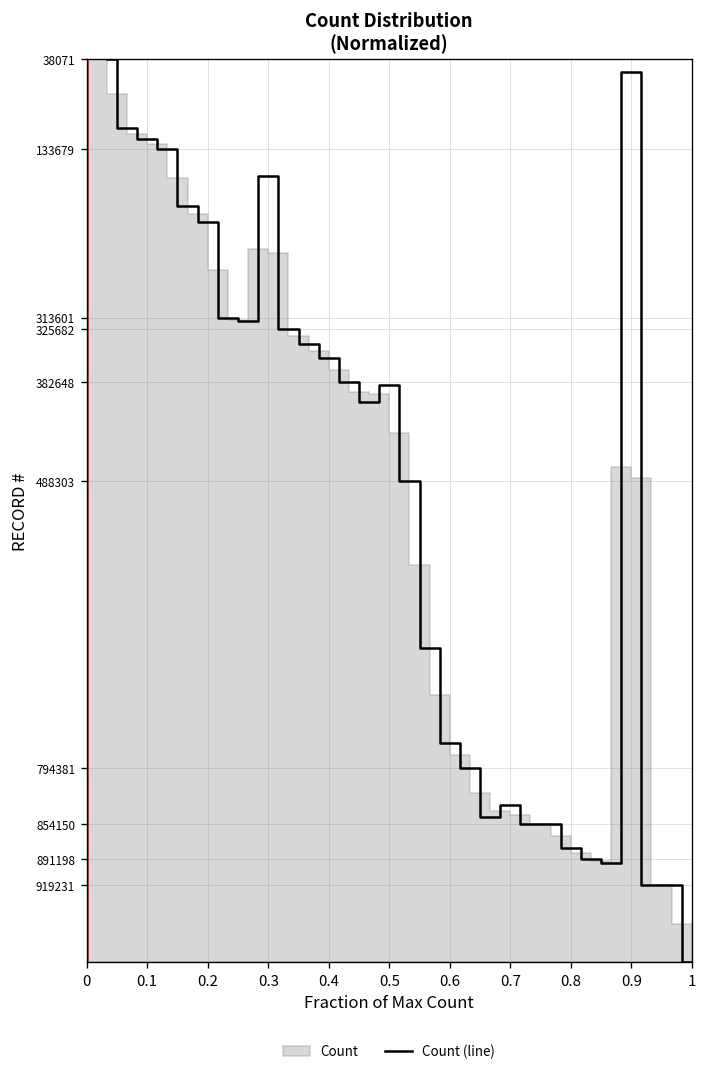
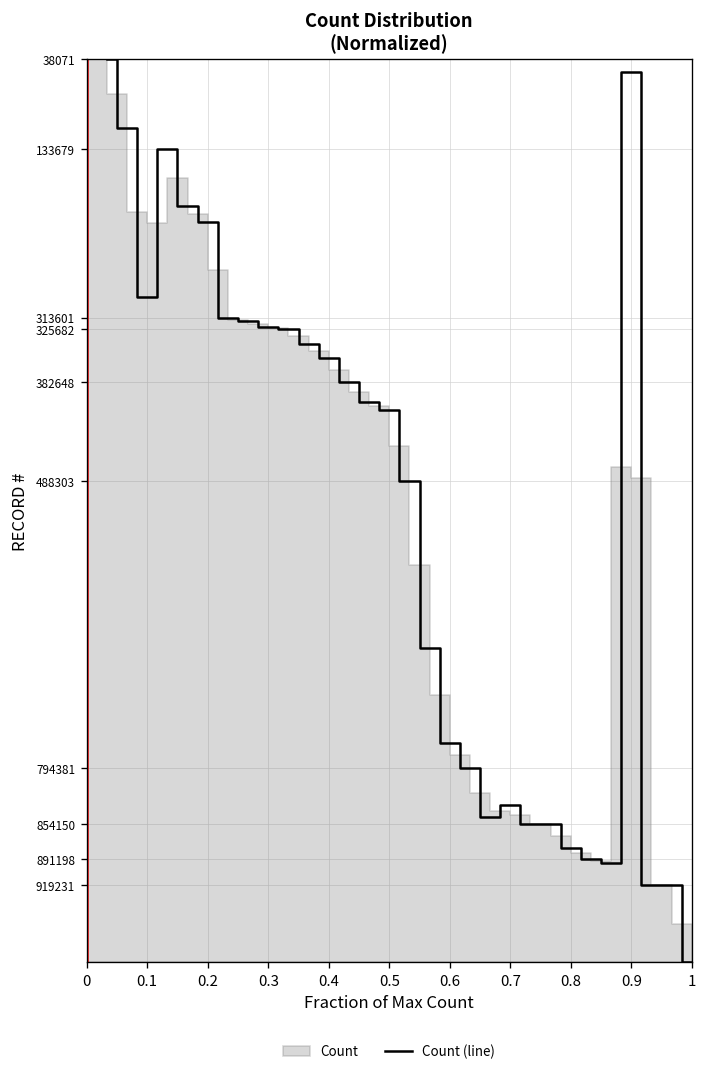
  {
-   "0.1": 120000,
+   "0.1": 290000,
    "0.2": 210000,
-   "0.3": 160000,
+   "0.3": 320000,
    "0.4": 360000,
-   "0.5": 390000,
+   "0.5": 410000,
    "0.6": 770000,
    "0.7": 830000,
    "0.8": 880000,
    "0.9": 50000,
    "1": 1000000
  }
